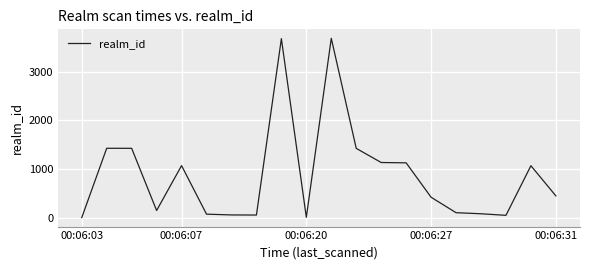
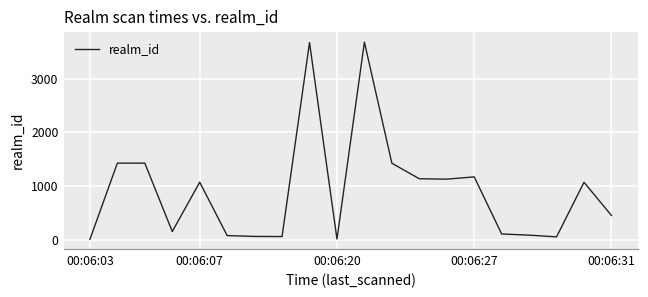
  {
    "00:06:03": 0,
    "00:06:20": 0,
-   "00:06:27": 400,
+   "00:06:27": 1200,
    "00:06:31": 500
  }
